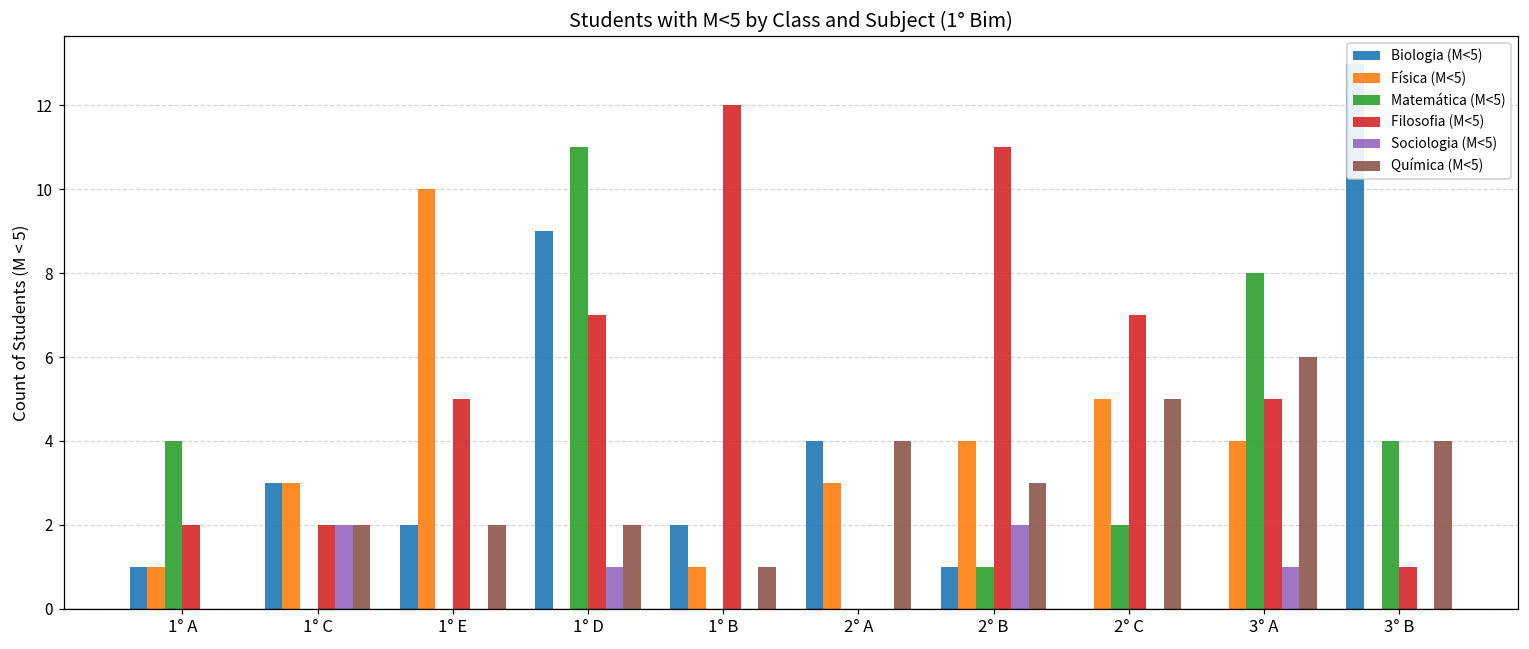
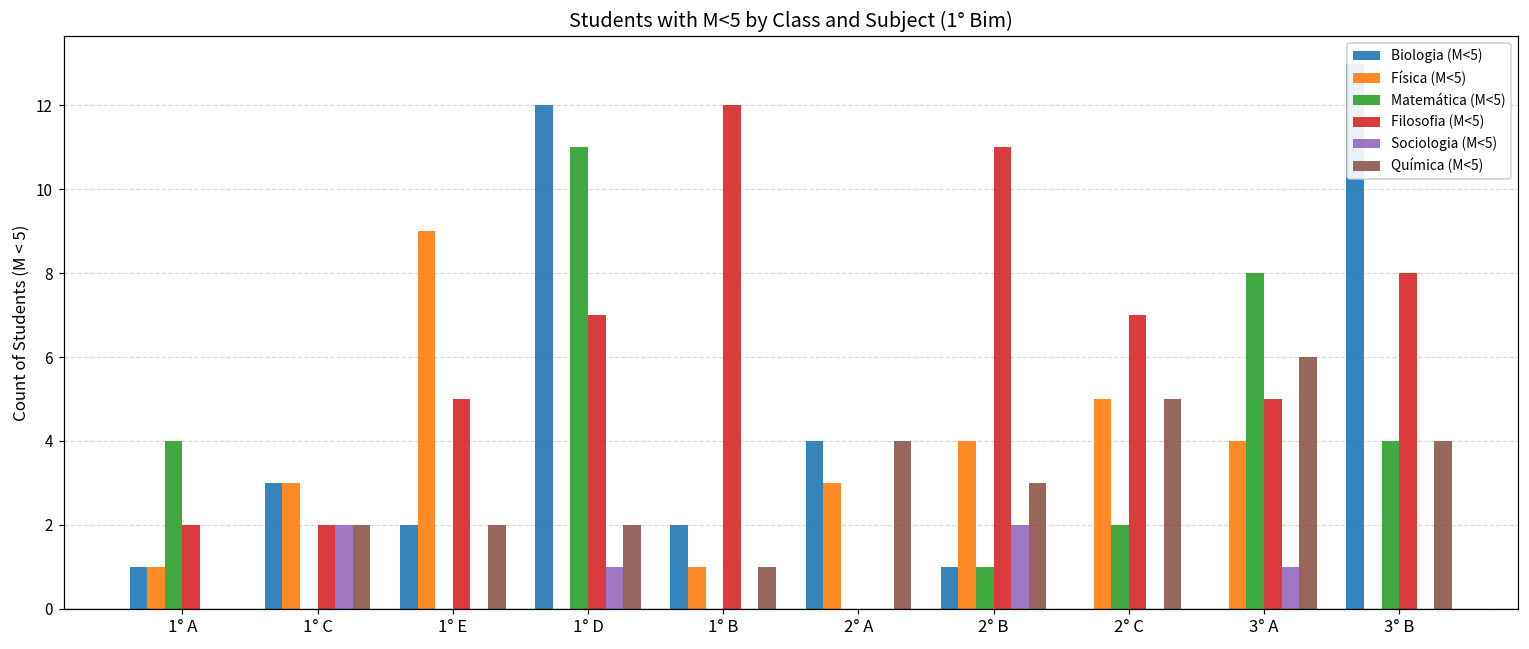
  {
    "Biologia (M<5)": {
      "1° A": 1,
      "1° C": 3,
      "1° E": 2,
-     "1° D": 9,
+     "1° D": 12,
      "1° B": 2,
      "2° A": 4,
      "2° B": 1,
      "2° C": 0,
      "3° A": 0
    },
    "Física (M<5)": {
      "1° A": 1,
      "1° C": 3,
-     "1° E": 10,
+     "1° E": 9,
      "1° D": 0,
      "1° B": 1,
      "2° A": 3,
      "2° B": 4,
      "2° C": 5,
      "3° A": 4,
      "3° B": 0
    },
    "Matemática (M<5)": {
      "1° A": 4,
      "1° C": 0,
      "1° E": 0,
      "1° D": 11,
      "1° B": 0,
      "2° A": 0,
      "2° B": 1,
      "2° C": 2,
      "3° A": 8,
      "3° B": 4
    },
    "Filosofia (M<5)": {
      "1° A": 2,
      "1° C": 2,
      "1° E": 5,
      "1° D": 7,
      "1° B": 12,
      "2° A": 0,
      "2° B": 11,
      "2° C": 7,
      "3° A": 5,
-     "3° B": 1
+     "3° B": 8
    },
    "Sociologia (M<5)": {
      "1° A": 0,
      "1° C": 2,
      "1° E": 0,
      "1° D": 1,
      "1° B": 0,
      "2° A": 0,
      "2° B": 2,
      "2° C": 0,
      "3° A": 1,
      "3° B": 0
    },
    "Química (M<5)": {
      "1° A": 0,
      "1° C": 2,
      "1° E": 2,
      "1° D": 2,
      "1° B": 1,
      "2° A": 4,
      "2° B": 3,
      "2° C": 5,
      "3° A": 6,
      "3° B": 4
    }
  }
